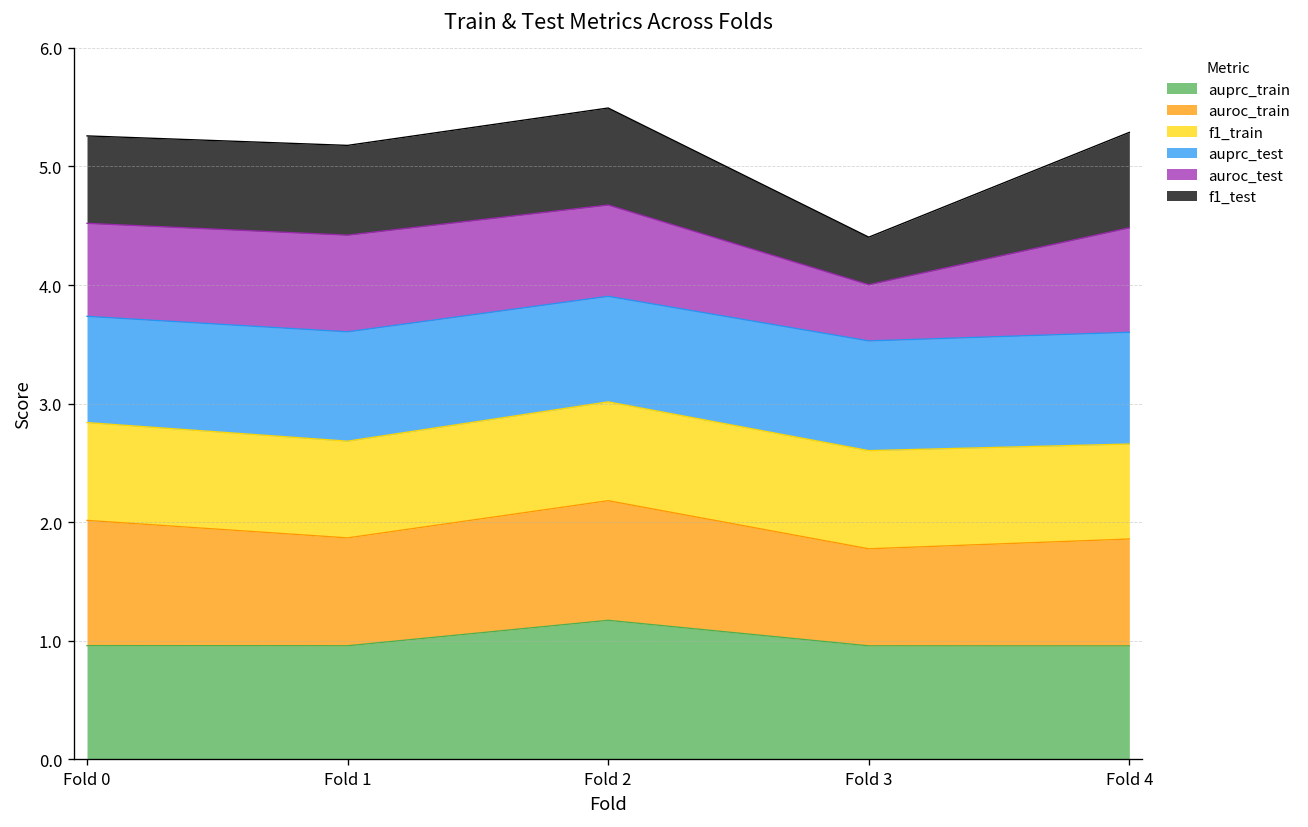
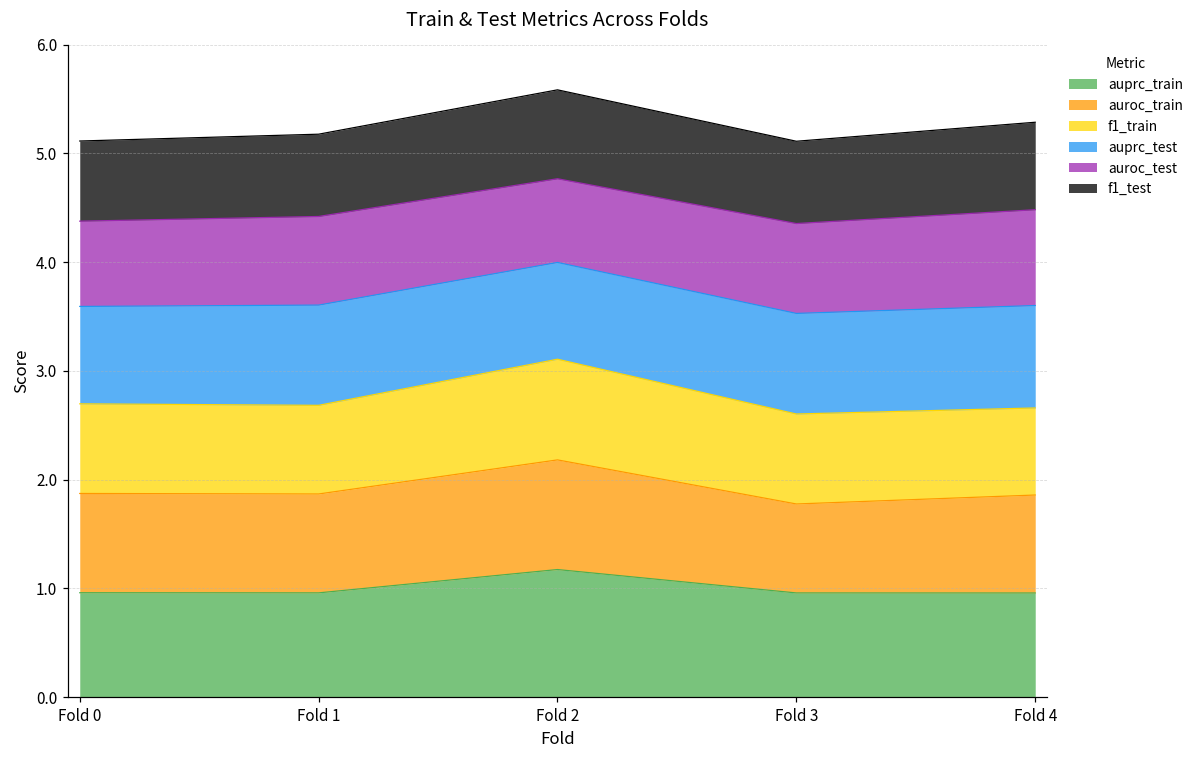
  {
    "auprc_train": {
      "Fold 0": 1.0,
      "Fold 1": 1.0,
      "Fold 2": 1.2,
      "Fold 3": 1.0,
      "Fold 4": 1.0
    },
    "auroc_train": {
-     "Fold 0": 1.1,
+     "Fold 0": 0.9,
      "Fold 1": 0.9,
      "Fold 2": 1.0,
      "Fold 3": 0.8,
      "Fold 4": 0.9
    },
    "f1_train": {
      "Fold 0": 0.8,
      "Fold 1": 0.8,
-     "Fold 2": 0.8,
+     "Fold 2": 0.9,
      "Fold 3": 0.8,
      "Fold 4": 0.8
    },
    "auprc_test": {
      "Fold 0": 0.9,
      "Fold 1": 0.9,
      "Fold 2": 0.9,
      "Fold 3": 0.9,
      "Fold 4": 0.9
    },
    "auroc_test": {
      "Fold 0": 0.8,
      "Fold 1": 0.8,
      "Fold 2": 0.8,
-     "Fold 3": 0.5,
+     "Fold 3": 0.8,
      "Fold 4": 0.9
    },
    "f1_test": {
      "Fold 0": 0.7,
      "Fold 1": 0.8,
      "Fold 2": 0.8,
-     "Fold 3": 0.4,
+     "Fold 3": 0.8,
      "Fold 4": 0.8
    }
  }
